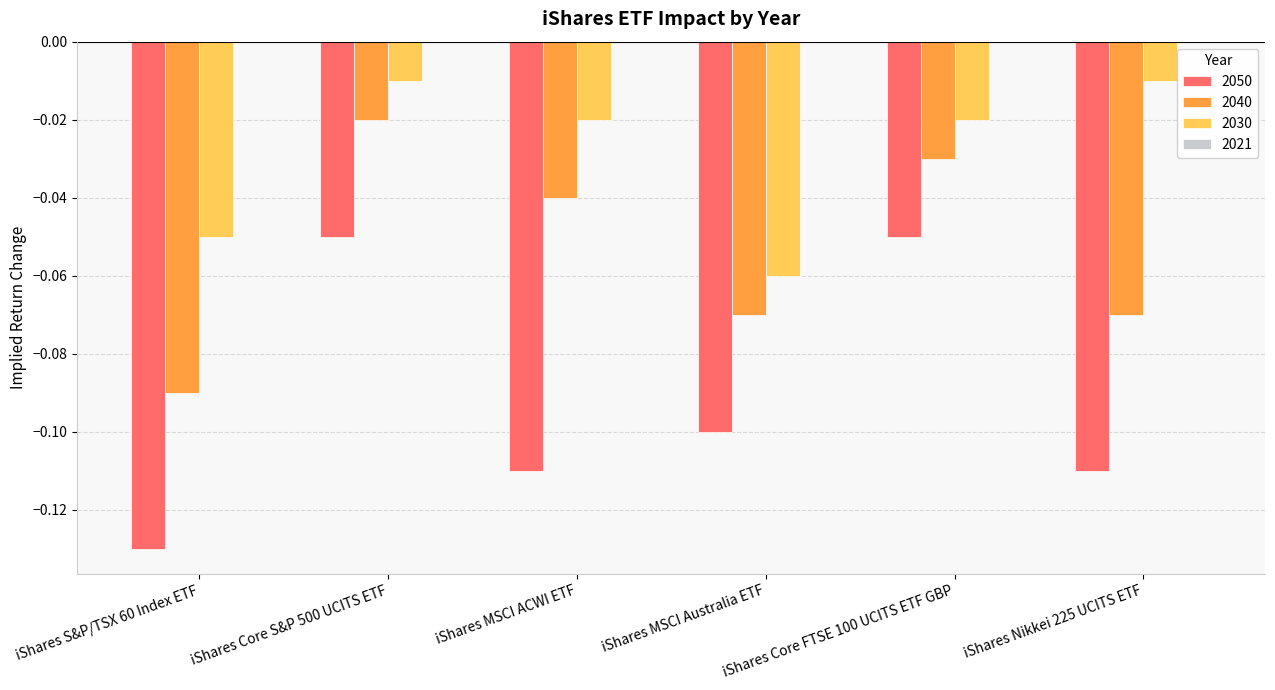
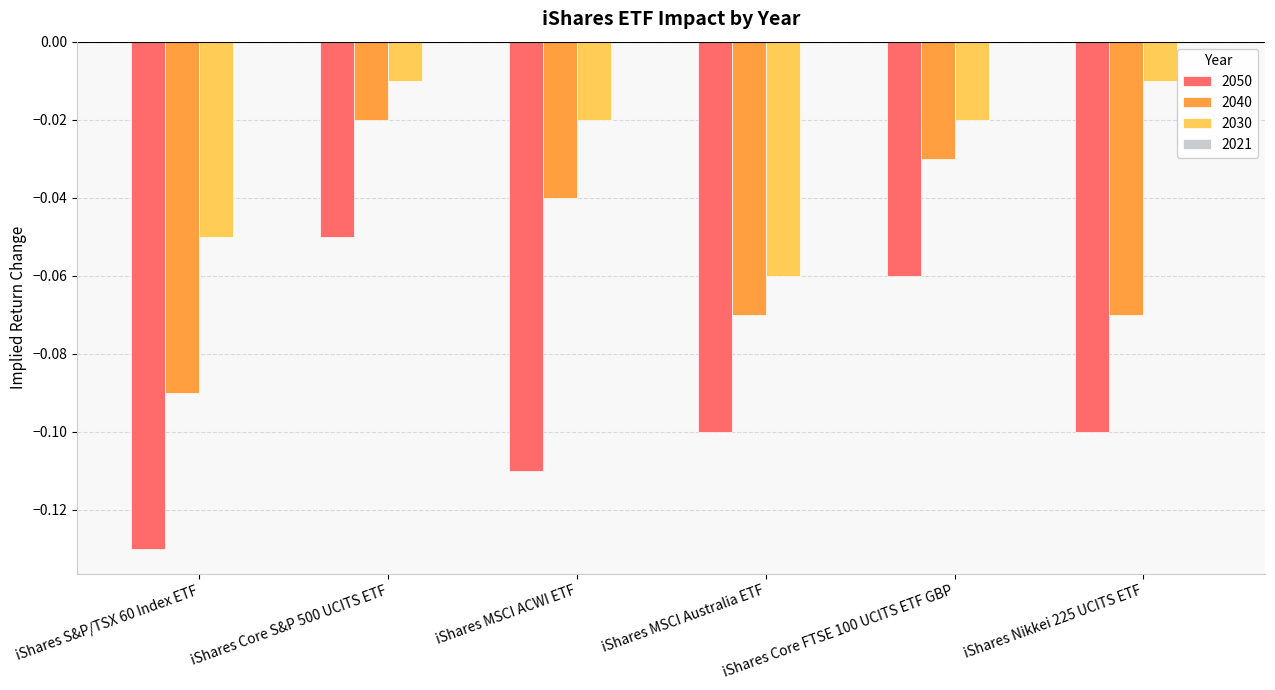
  {
    "2050": {
      "iShares S&P/TSX 60 Index ETF": -0.13,
      "iShares Core S&P 500 UCITS ETF": -0.05,
      "iShares MSCI ACWI ETF": -0.11,
      "iShares MSCI Australia ETF": -0.10,
-     "iShares Core FTSE 100 UCITS ETF GBP": -0.05,
-     "iShares Nikkei 225 UCITS ETF": -0.11
+     "iShares Core FTSE 100 UCITS ETF GBP": -0.06,
+     "iShares Nikkei 225 UCITS ETF": -0.10
    },
    "2021": {
      "iShares S&P/TSX 60 Index ETF": 0.00,
      "iShares Core S&P 500 UCITS ETF": 0.00,
      "iShares MSCI ACWI ETF": 0.00,
      "iShares MSCI Australia ETF": 0.00,
      "iShares Core FTSE 100 UCITS ETF GBP": 0.00,
      "iShares Nikkei 225 UCITS ETF": 0.00
    }
  }
